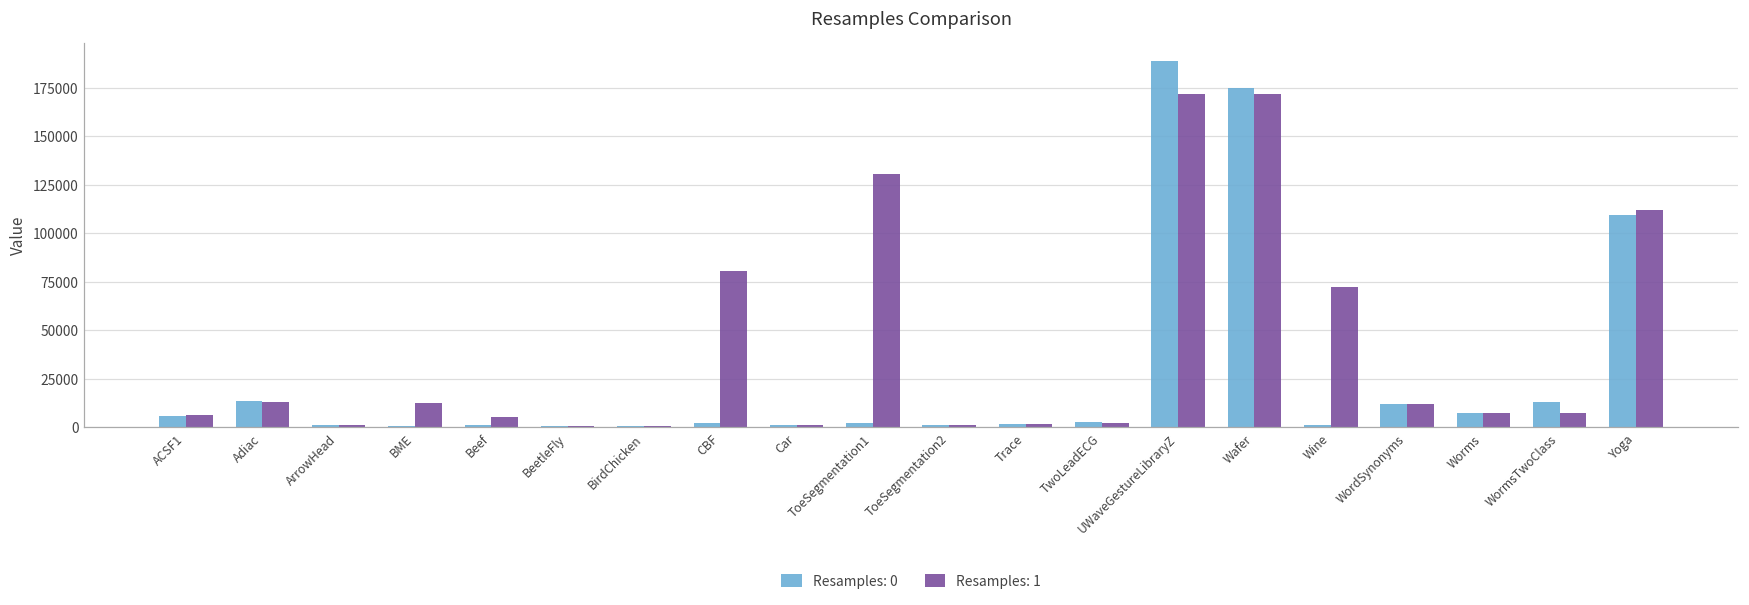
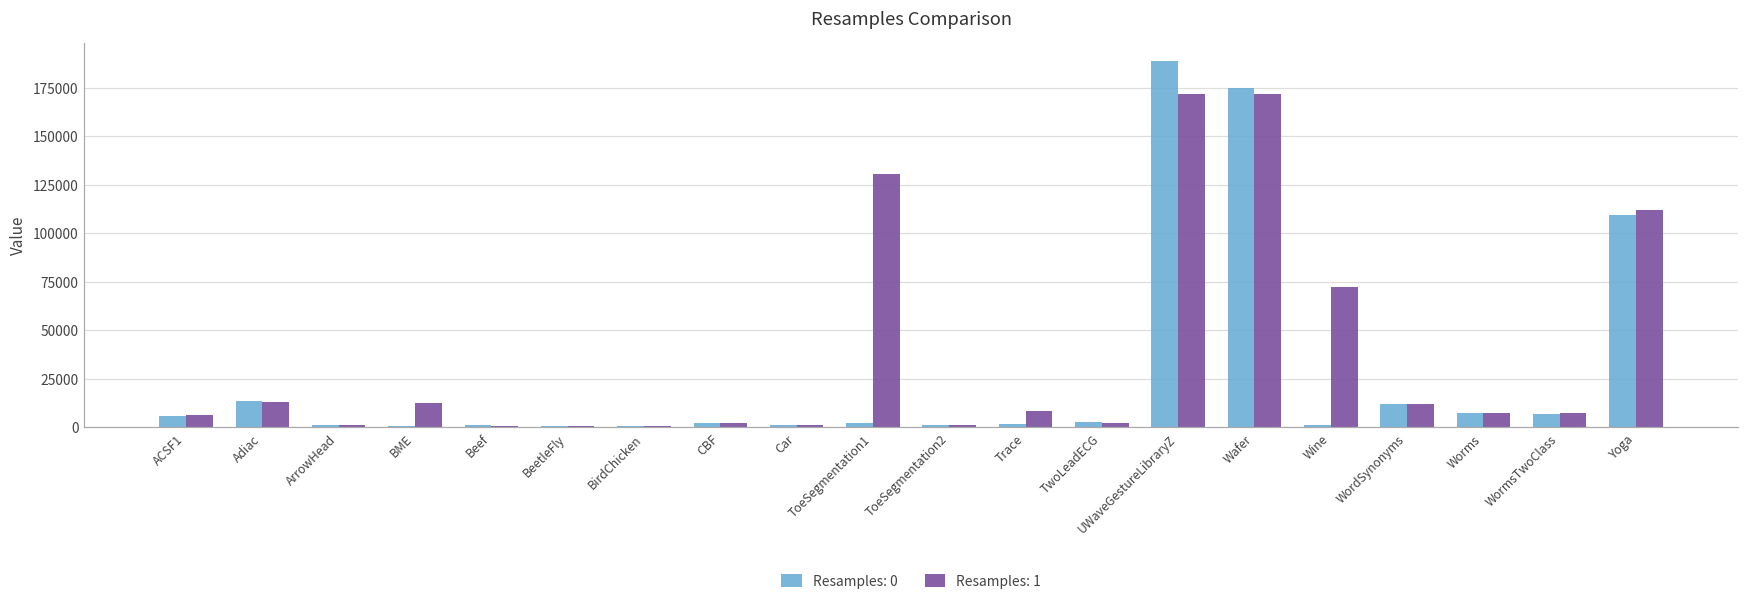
  {
    "Resamples: 0": {
      "ACSF1": 6000,
      "Adiac": 14000,
      "CBF": 2000,
      "ToeSegmentation1": 2000,
      "Trace": 2000,
      "TwoLeadECG": 3000,
      "UWaveGestureLibraryZ": 189000,
      "Wafer": 175000,
      "WordSynonyms": 12000,
      "Worms": 7000,
-     "WormsTwoClass": 13000,
+     "WormsTwoClass": 7000,
      "Yoga": 109000
    },
    "Resamples: 1": {
      "ACSF1": 6000,
      "Adiac": 13000,
      "BME": 12000,
-     "Beef": 5000,
-     "CBF": 80000,
+     "Beef": 1000,
+     "CBF": 2000,
      "ToeSegmentation1": 131000,
-     "Trace": 2000,
+     "Trace": 9000,
      "TwoLeadECG": 2000,
      "UWaveGestureLibraryZ": 172000,
      "Wafer": 172000,
      "Wine": 72000,
      "WordSynonyms": 12000,
      "Worms": 7000,
      "WormsTwoClass": 7000,
      "Yoga": 112000
    }
  }
